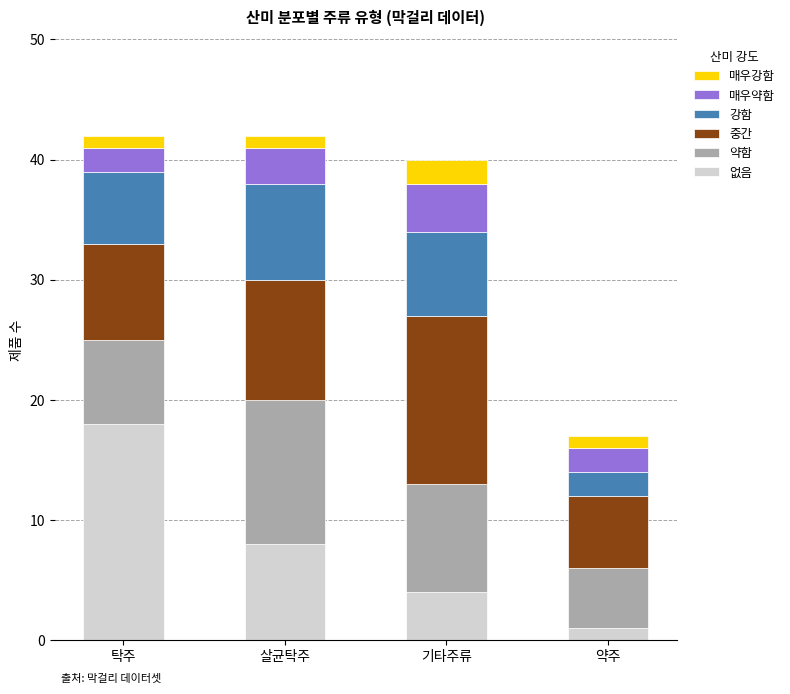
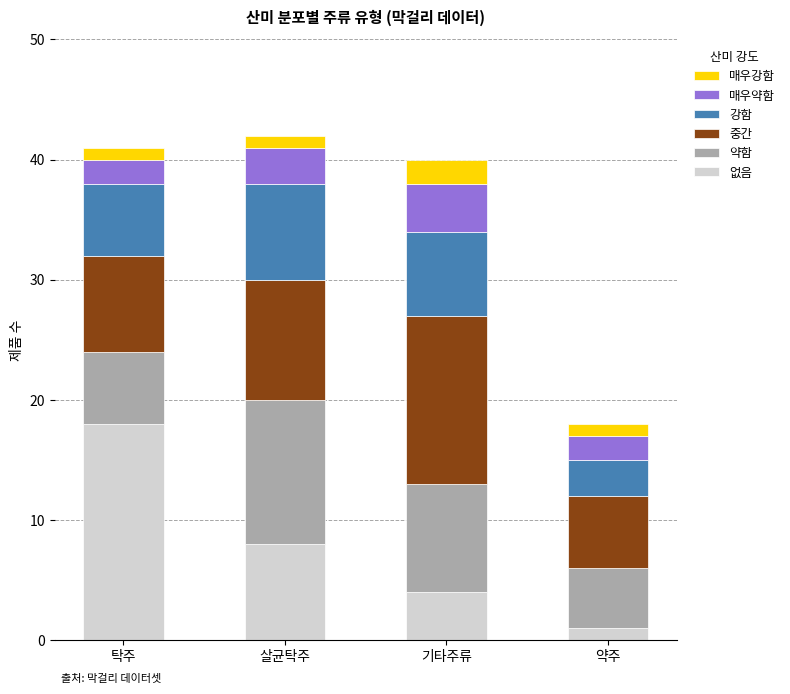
  {
    "없음": {
      "탁주": 18,
      "살균탁주": 8,
      "기타주류": 4,
      "약주": 1
    },
    "약함": {
-     "탁주": 7,
+     "탁주": 6,
      "살균탁주": 12,
      "기타주류": 9,
      "약주": 5
    },
    "중간": {
      "탁주": 8,
      "살균탁주": 10,
      "기타주류": 14,
      "약주": 6
    },
    "강함": {
      "탁주": 6,
      "살균탁주": 8,
      "기타주류": 7,
-     "약주": 2
+     "약주": 3
    },
    "매우약함": {
      "탁주": 2,
      "살균탁주": 3,
      "기타주류": 4,
      "약주": 2
    },
    "매우강함": {
      "탁주": 1,
      "살균탁주": 1,
      "기타주류": 2,
      "약주": 1
    }
  }
